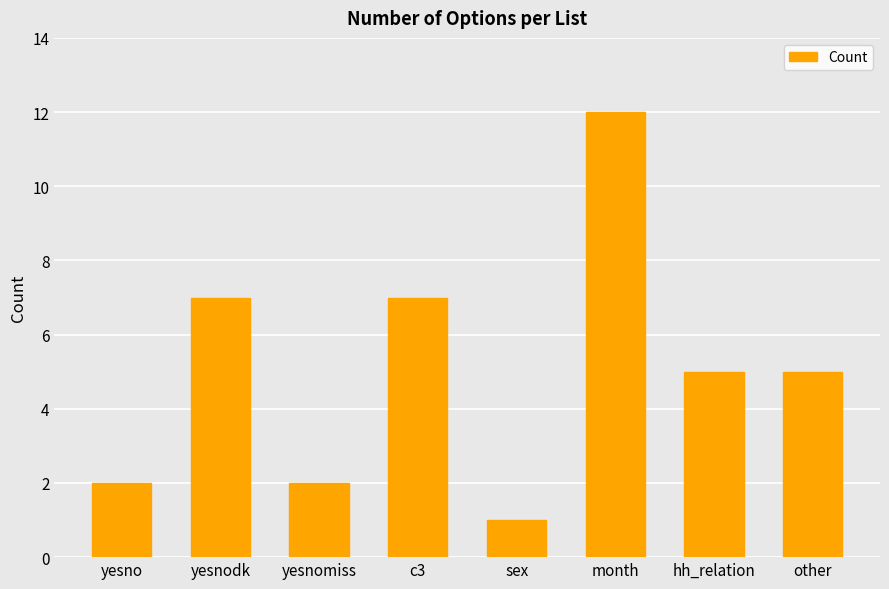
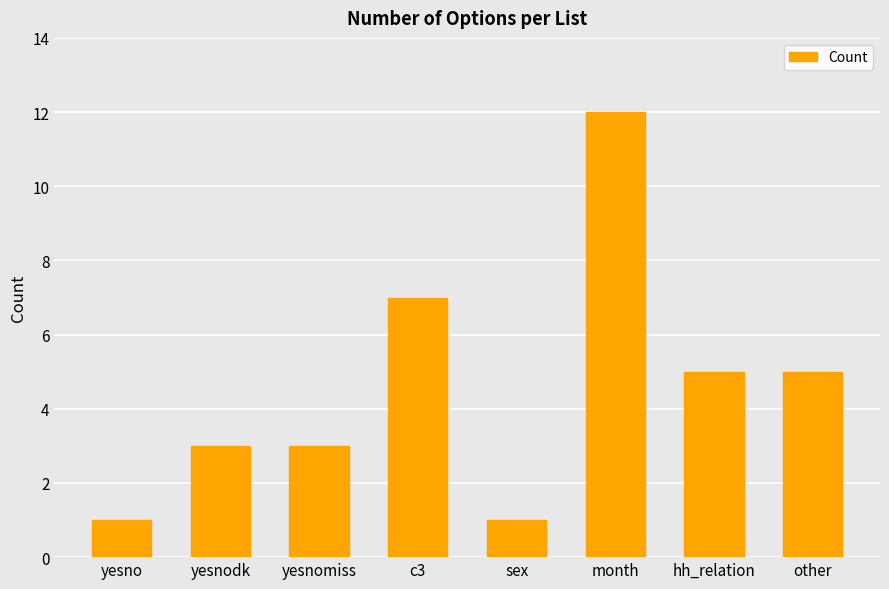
  {
-   "yesno": 2,
-   "yesnodk": 7,
-   "yesnomiss": 2,
+   "yesno": 1,
+   "yesnodk": 3,
+   "yesnomiss": 3,
    "c3": 7,
    "sex": 1,
    "month": 12,
    "hh_relation": 5,
    "other": 5
  }
